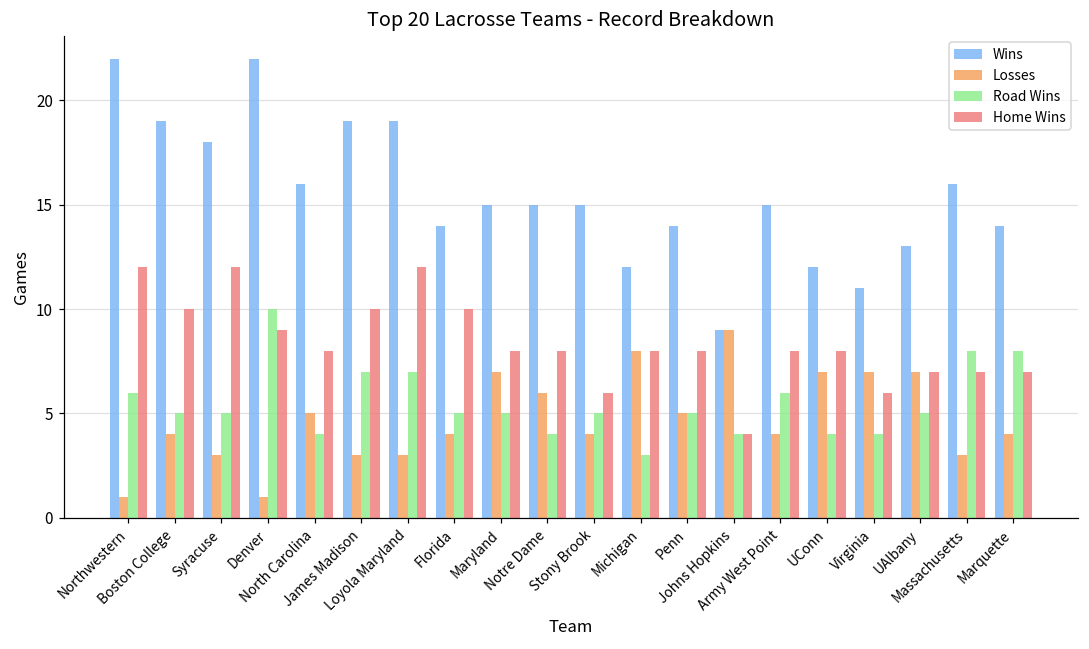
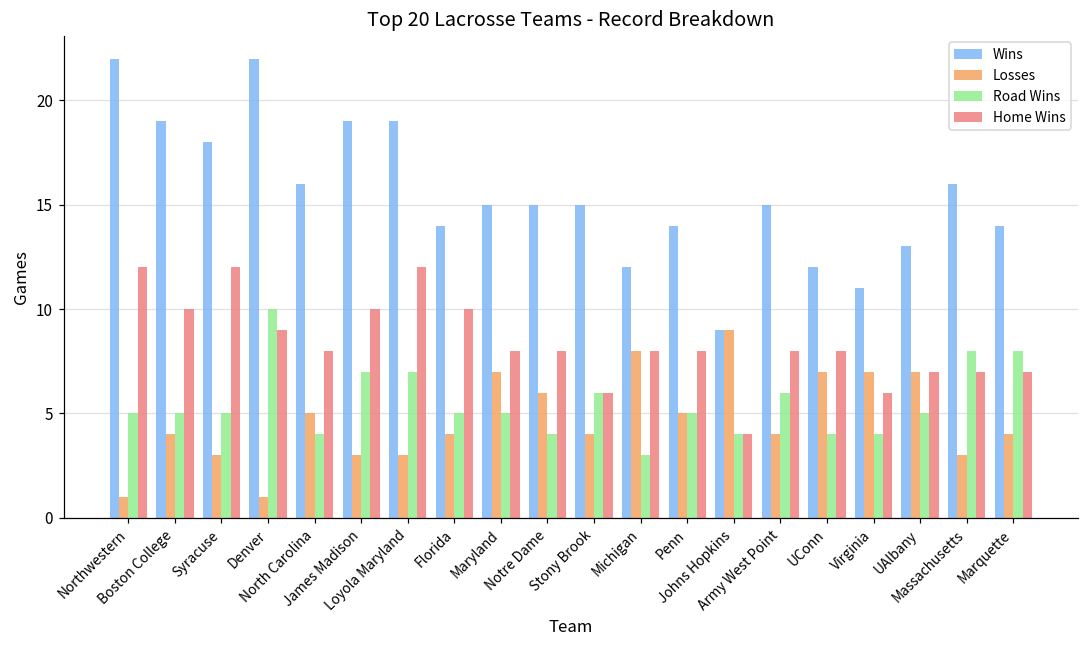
  {
    "Wins": {
      "Northwestern": 22,
      "Boston College": 19,
      "Syracuse": 18,
      "Denver": 22,
      "North Carolina": 16,
      "James Madison": 19,
      "Loyola Maryland": 19,
      "Florida": 14,
      "Maryland": 15,
      "Notre Dame": 15,
      "Stony Brook": 15,
      "Michigan": 12,
      "Penn": 14,
      "Johns Hopkins": 9,
      "Army West Point": 15,
      "UConn": 12,
      "Virginia": 11,
      "UAlbany": 13,
      "Massachusetts": 16,
      "Marquette": 14
    },
    "Road Wins": {
-     "Northwestern": 6,
+     "Northwestern": 5,
      "Boston College": 5,
      "Syracuse": 5,
      "Denver": 10,
      "North Carolina": 4,
      "James Madison": 7,
      "Loyola Maryland": 7,
      "Florida": 5,
      "Maryland": 5,
      "Notre Dame": 4,
-     "Stony Brook": 5,
+     "Stony Brook": 6,
      "Michigan": 3,
      "Penn": 5,
      "Johns Hopkins": 4,
      "Army West Point": 6,
      "UConn": 4,
      "Virginia": 4,
      "UAlbany": 5,
      "Massachusetts": 8,
      "Marquette": 8
    }
  }
